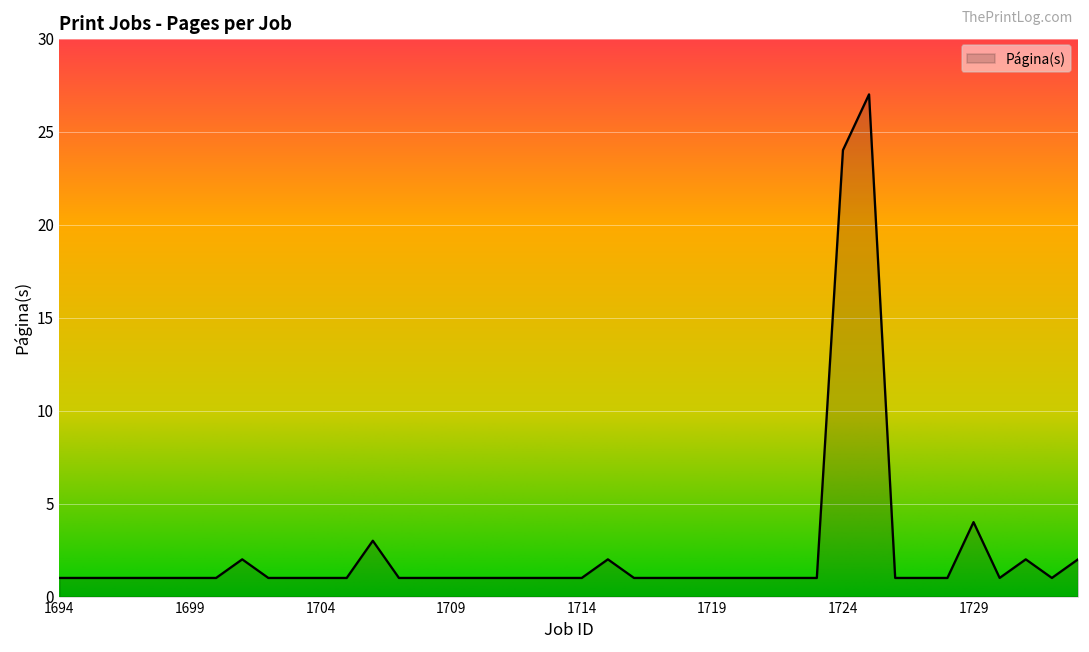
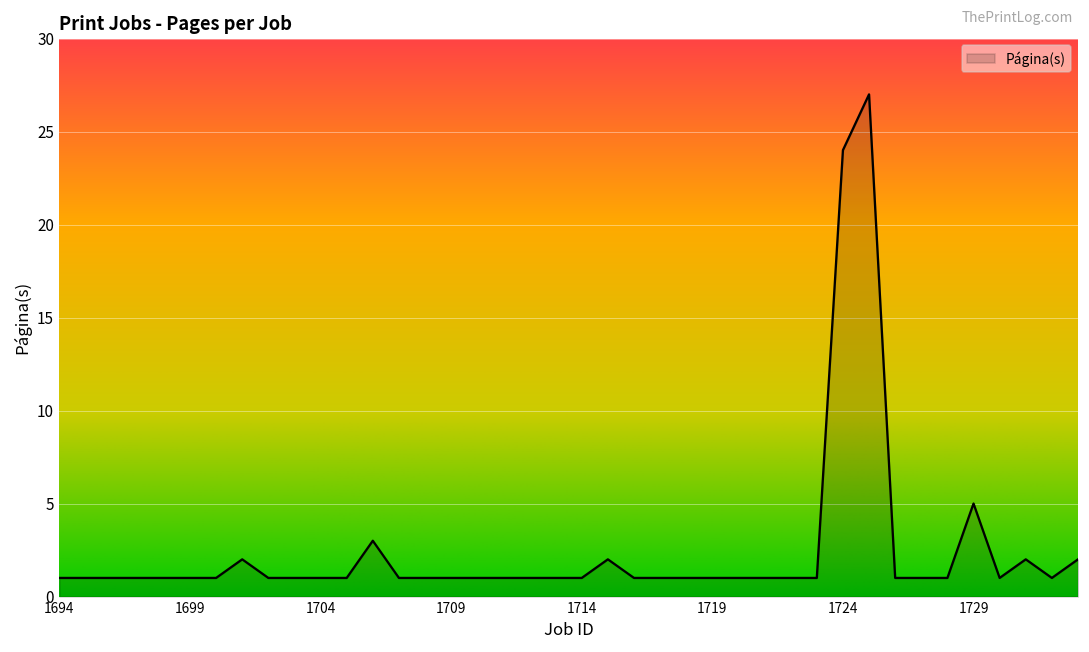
  {
    "1694": 1,
    "1699": 1,
    "1704": 1,
    "1709": 1,
    "1714": 1,
    "1719": 1,
    "1724": 24,
-   "1729": 4
+   "1729": 5
  }
